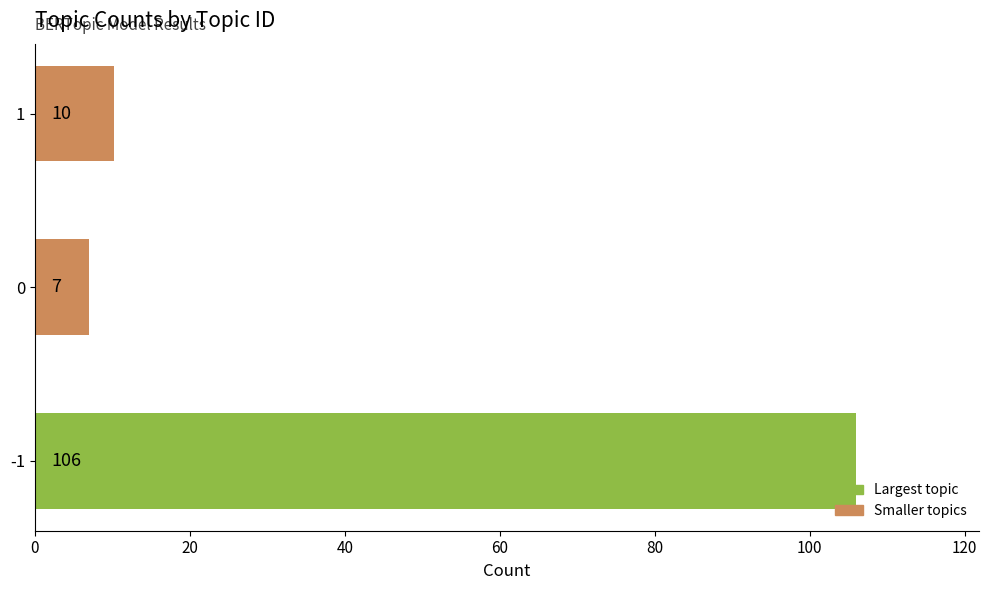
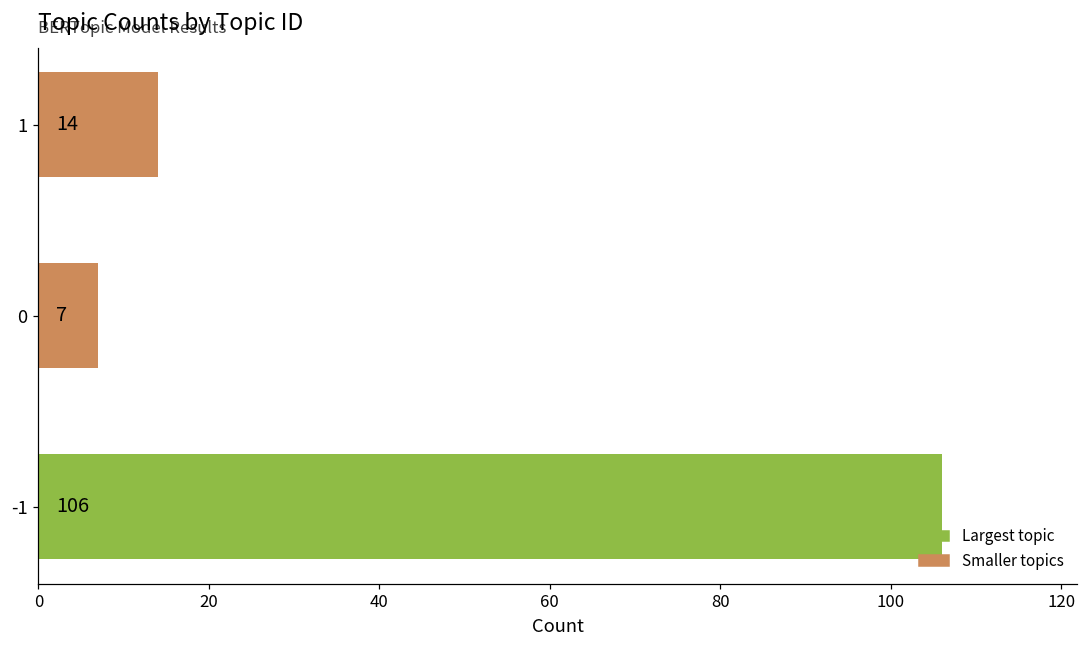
  {
-   "1": 10,
+   "1": 14,
    "0": 7,
    "-1": 106
  }
